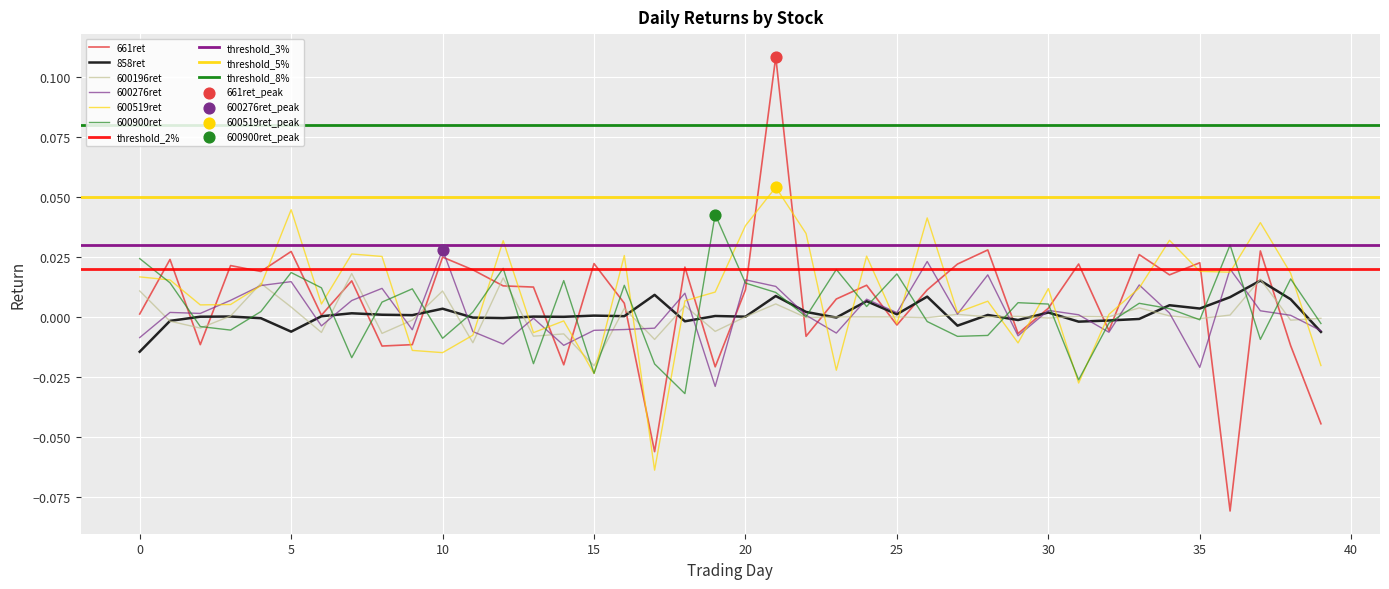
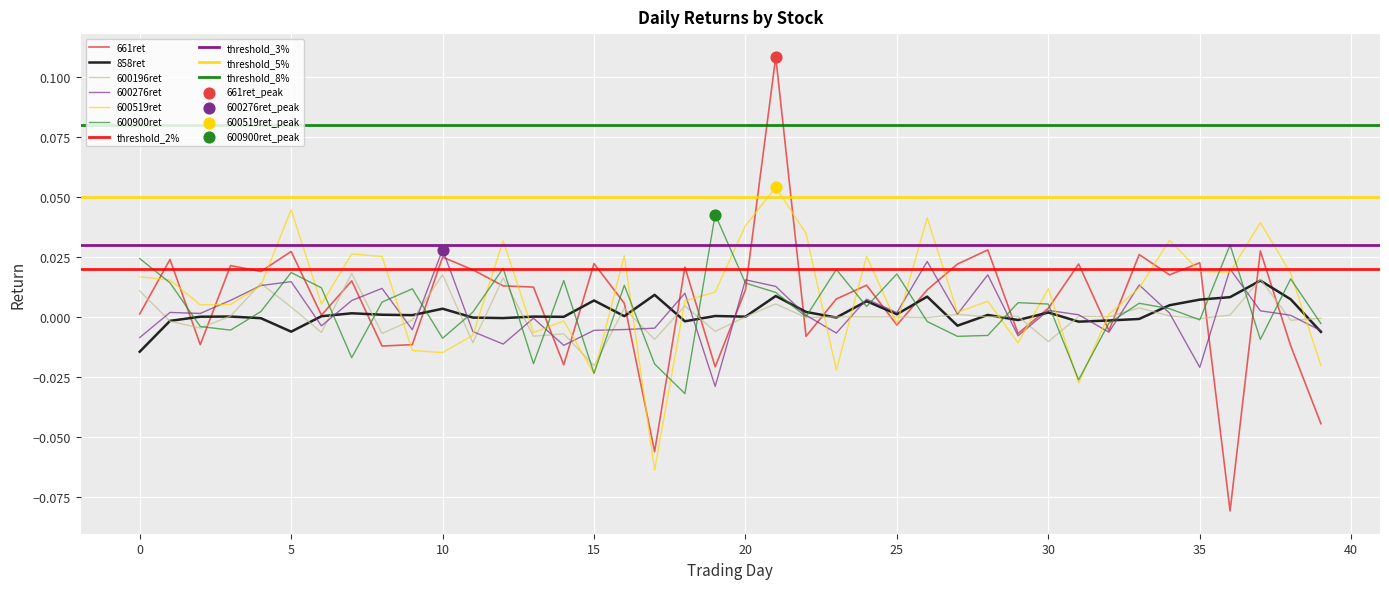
  {
    "858ret": {
      "0": -0.015,
      "5": -0.006,
      "10": 0.003,
-     "15": 0.000,
-     "35": 0.003
+     "15": 0.007,
+     "35": 0.007
    },
    "600196ret": {
      "0": 0.011,
      "5": 0.004,
-     "10": 0.011,
+     "10": 0.018,
      "15": -0.020,
      "25": 0.000,
-     "30": -0.001
+     "30": -0.010
    }
  }
